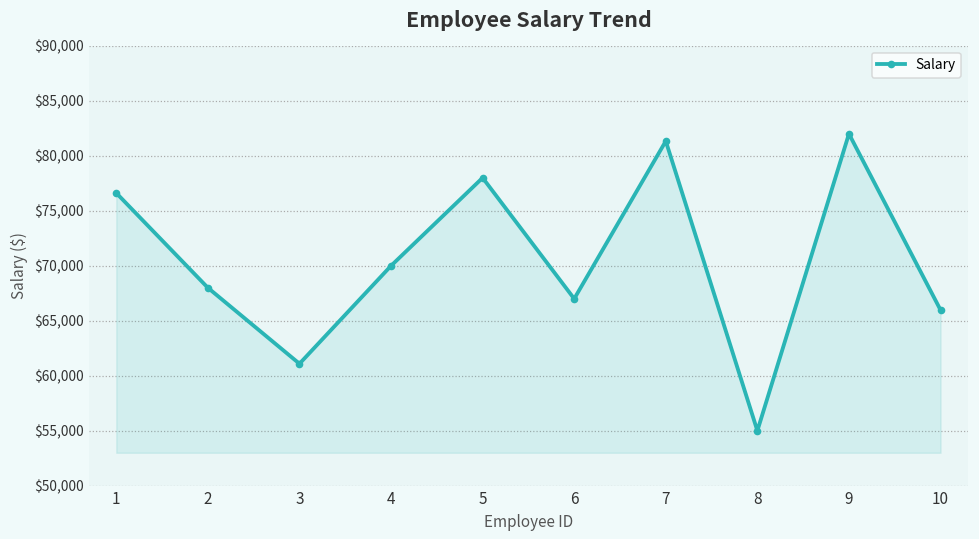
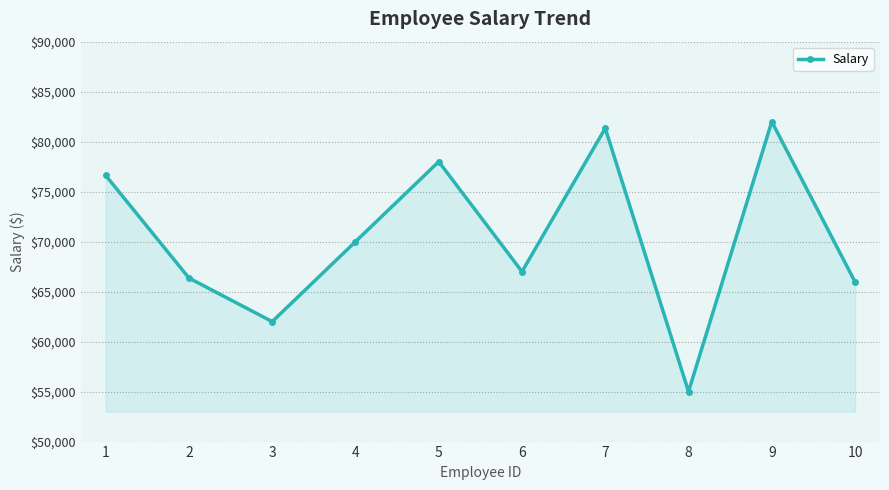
  {
    "1": "$77,000",
-   "2": "$68,000",
-   "3": "$61,000",
+   "2": "$66,000",
+   "3": "$62,000",
    "4": "$70,000",
    "5": "$78,000",
    "6": "$67,000",
    "7": "$81,000",
    "8": "$55,000",
    "9": "$82,000",
    "10": "$66,000"
  }
